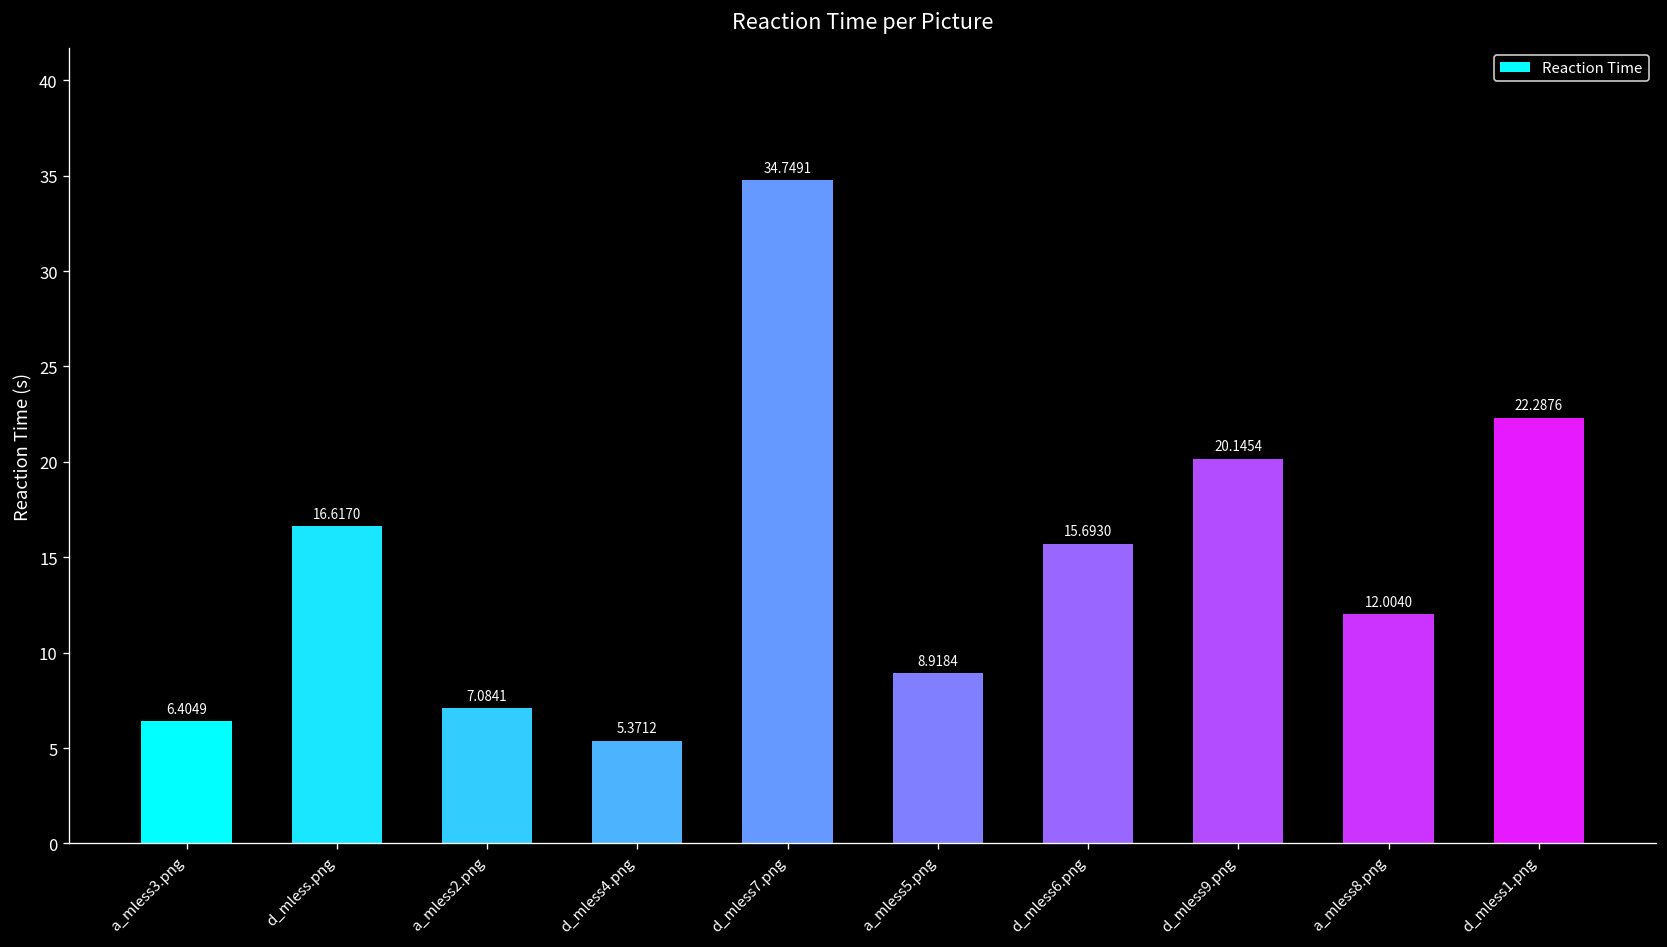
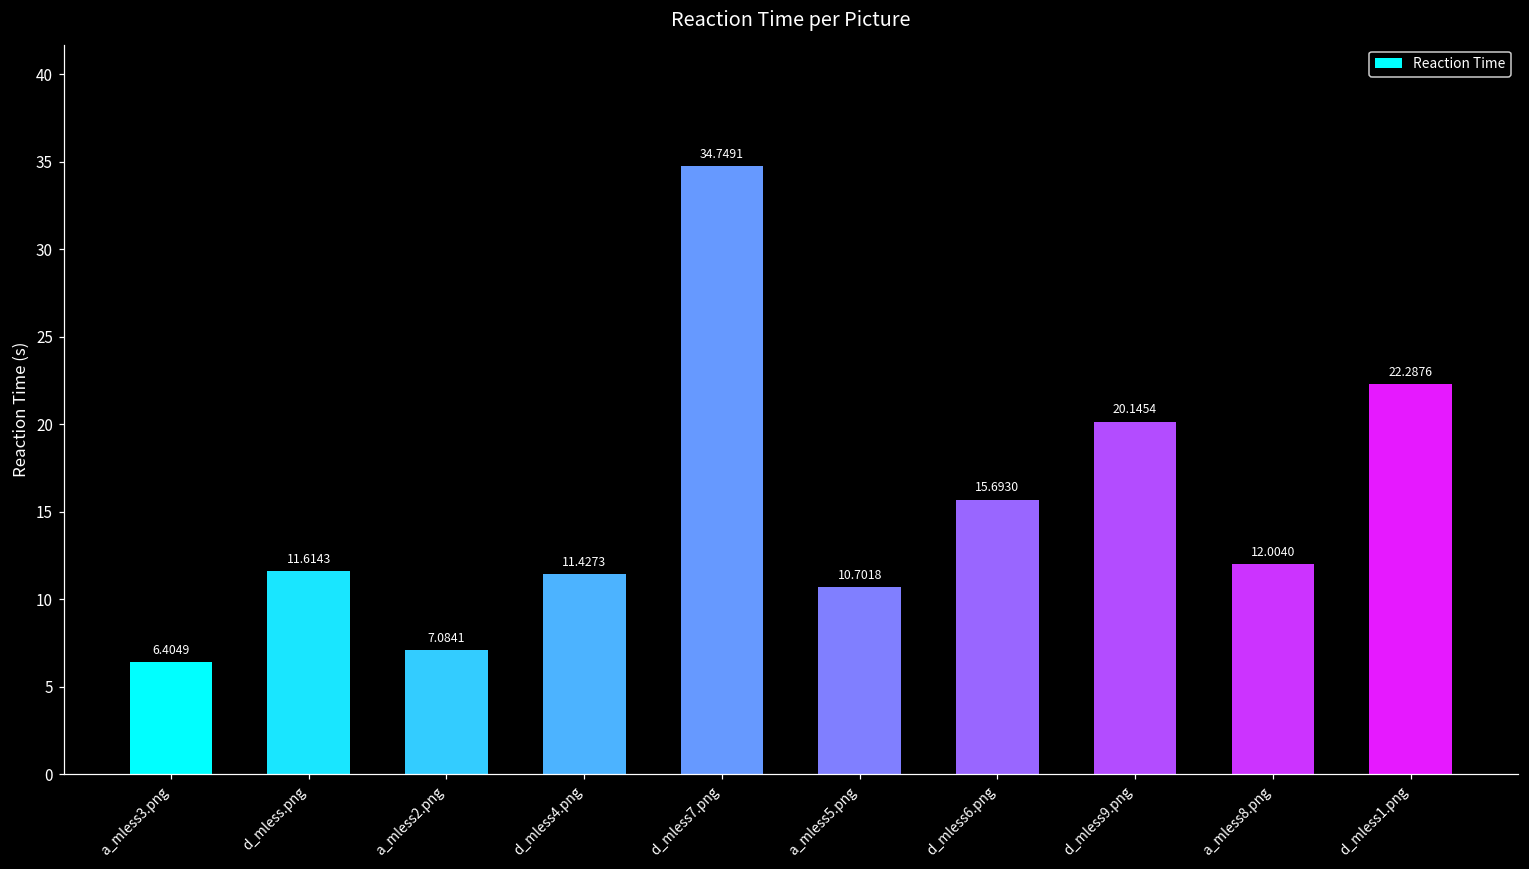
  {
    "a_mless3.png": 6.4049,
-   "d_mless.png": 16.6170,
+   "d_mless.png": 11.6143,
    "a_mless2.png": 7.0841,
-   "d_mless4.png": 5.3712,
+   "d_mless4.png": 11.4273,
    "d_mless7.png": 34.7491,
-   "a_mless5.png": 8.9184,
+   "a_mless5.png": 10.7018,
    "d_mless6.png": 15.6930,
    "d_mless9.png": 20.1454,
    "a_mless8.png": 12.0040,
    "d_mless1.png": 22.2876
  }
